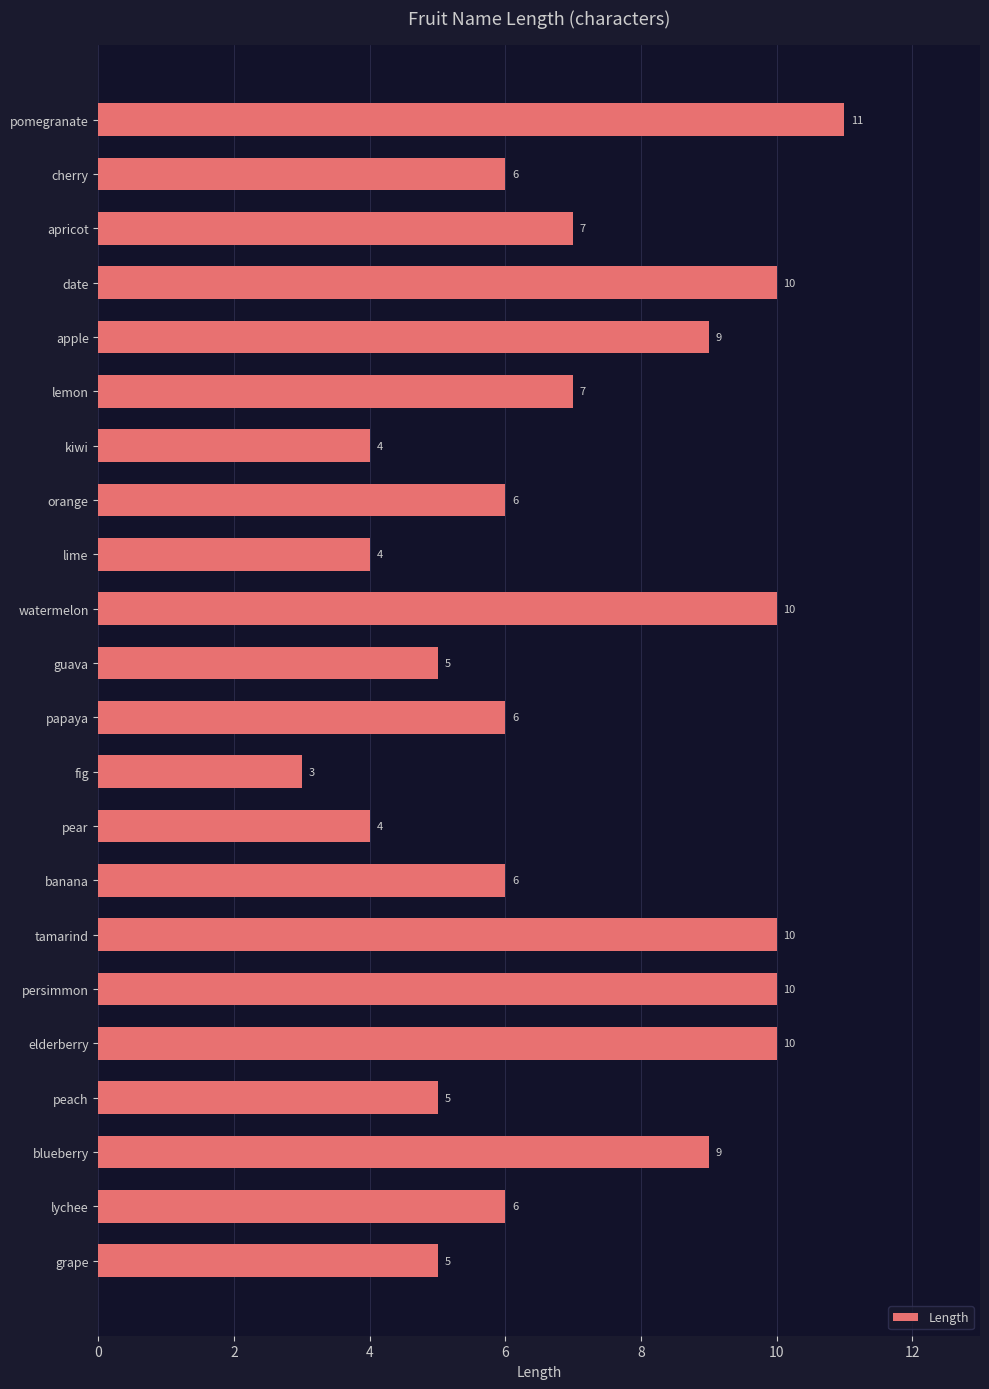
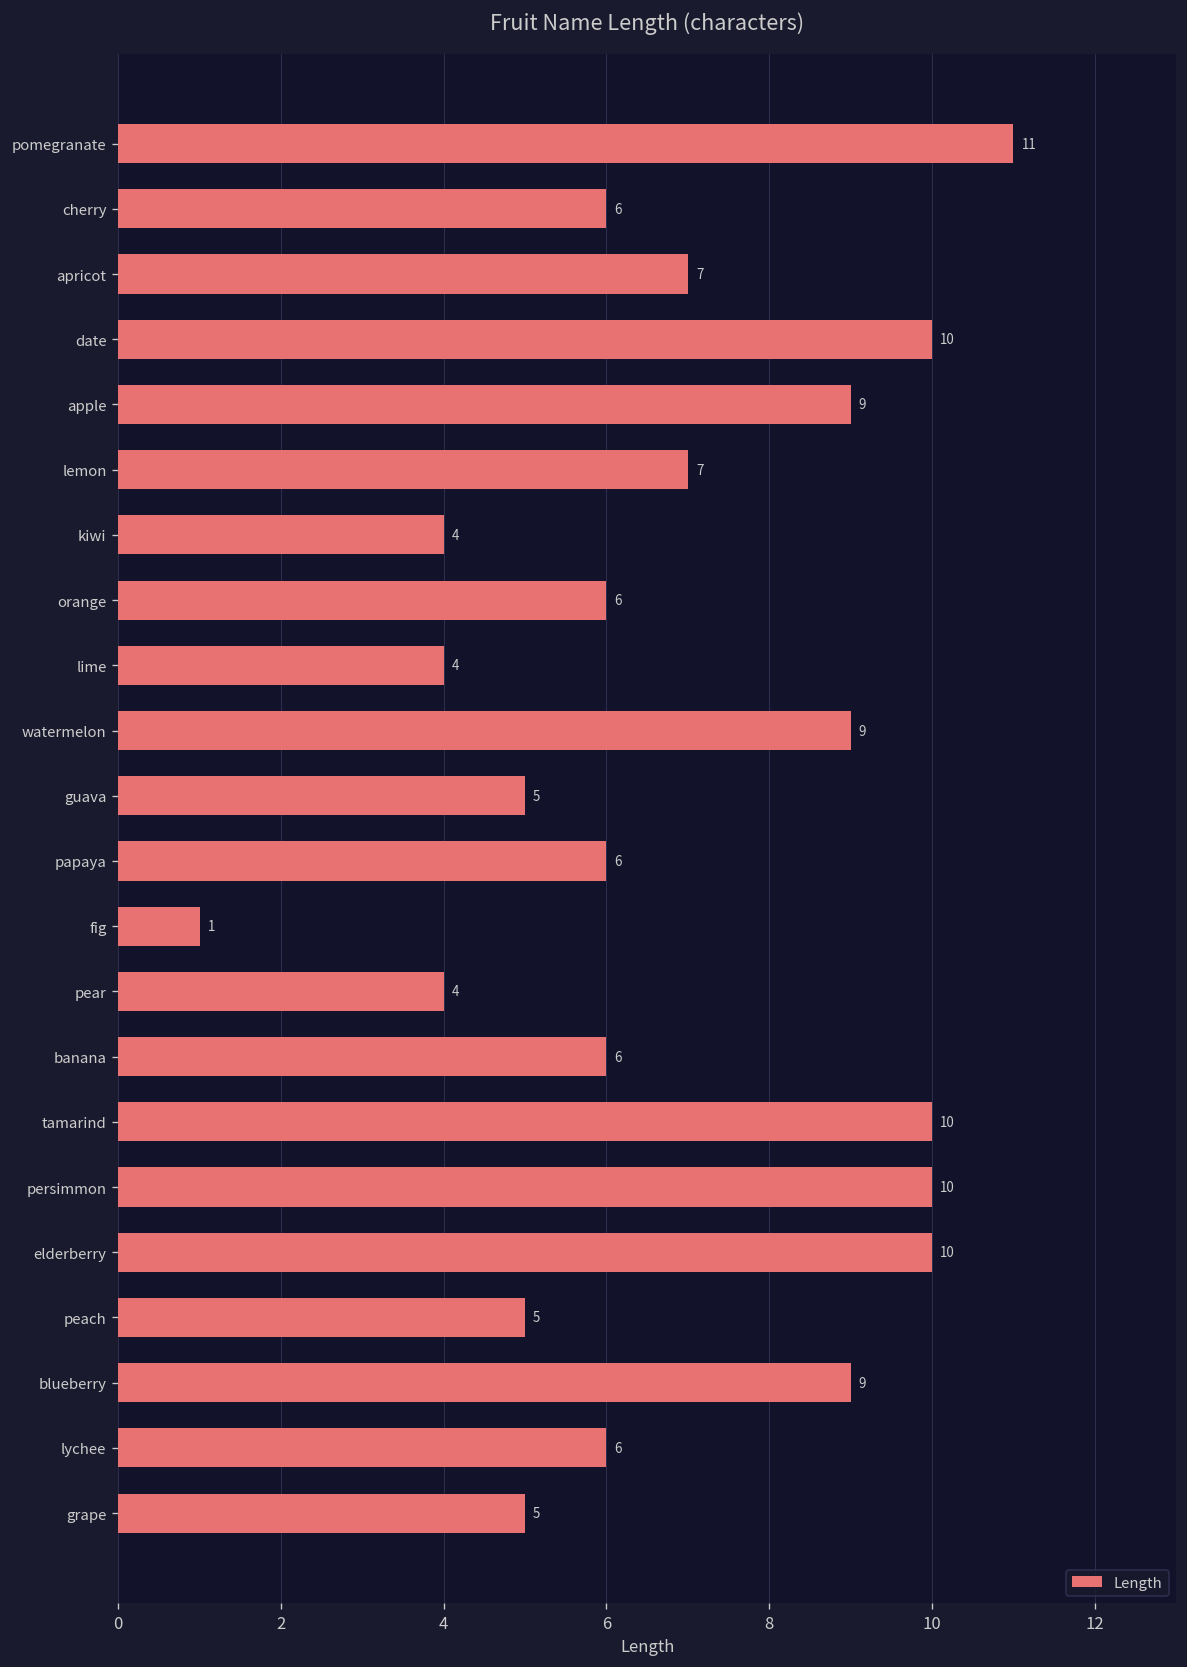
  {
    "pomegranate": 11,
    "cherry": 6,
    "apricot": 7,
    "date": 10,
    "apple": 9,
    "lemon": 7,
    "kiwi": 4,
    "orange": 6,
    "lime": 4,
-   "watermelon": 10,
+   "watermelon": 9,
    "guava": 5,
    "papaya": 6,
-   "fig": 3,
+   "fig": 1,
    "pear": 4,
    "banana": 6,
    "tamarind": 10,
    "persimmon": 10,
    "elderberry": 10,
    "peach": 5,
    "blueberry": 9,
    "lychee": 6,
    "grape": 5
  }
